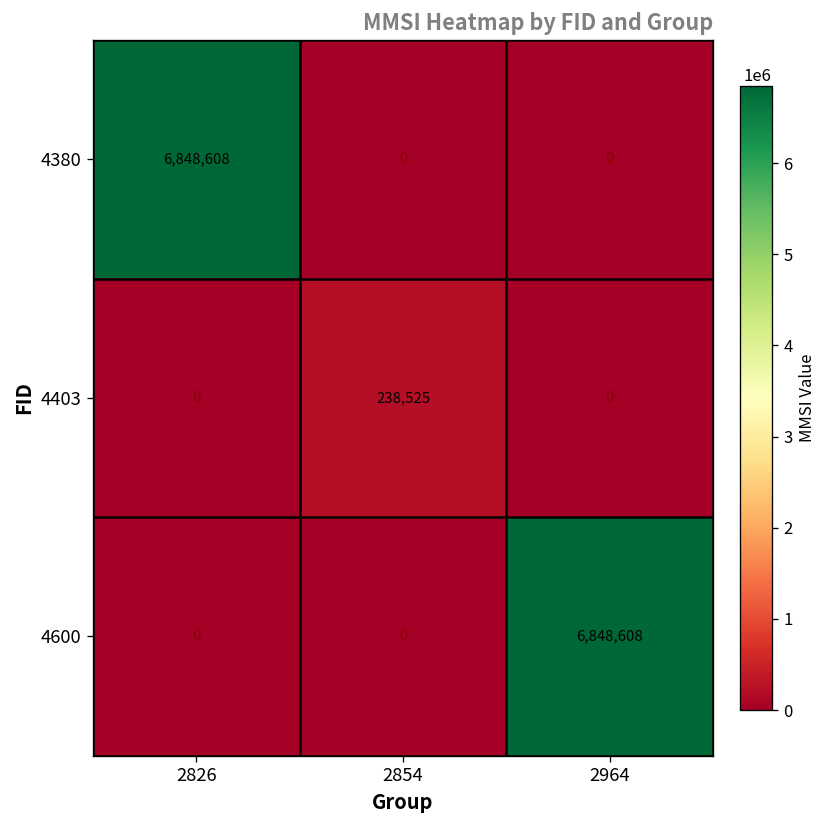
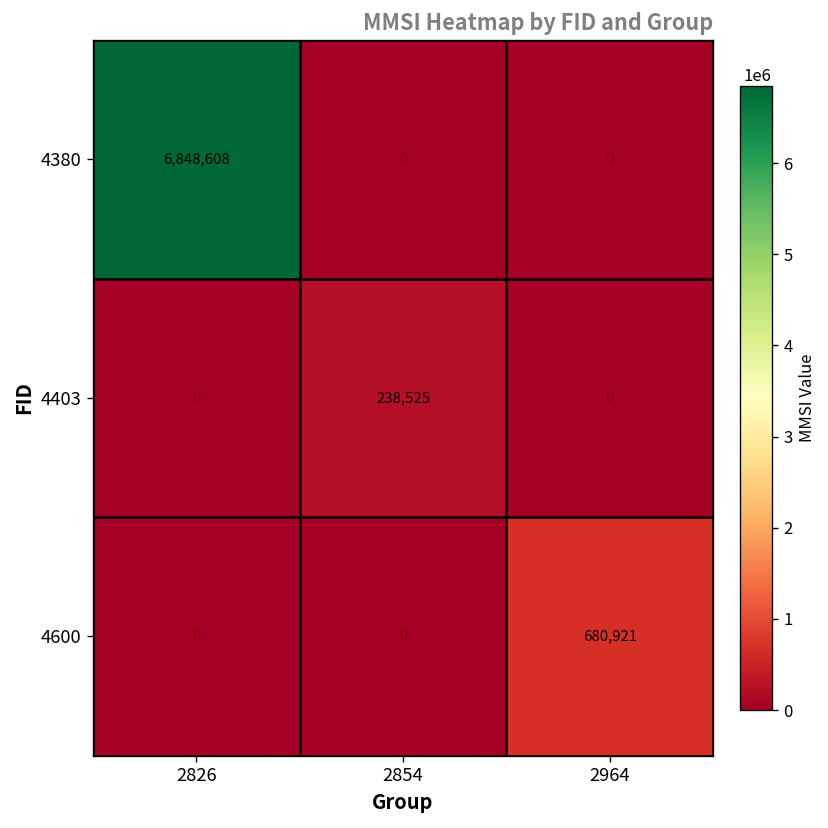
  {
    "4380": {
      "2826": "6,848,608"
    },
    "4403": {
      "2854": "238,525"
    },
    "4600": {
-     "2964": "6,848,608"
+     "2964": "680,921"
    }
  }
